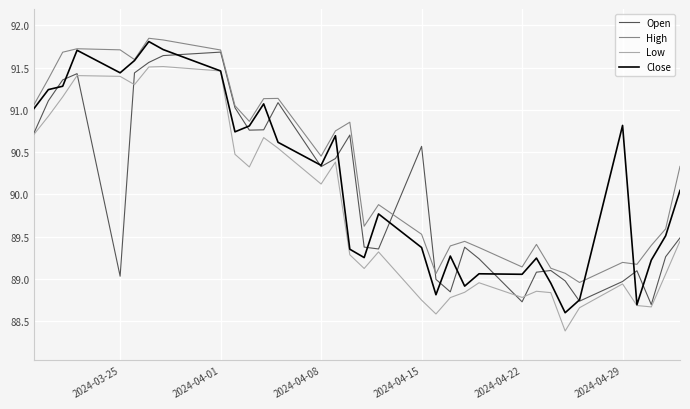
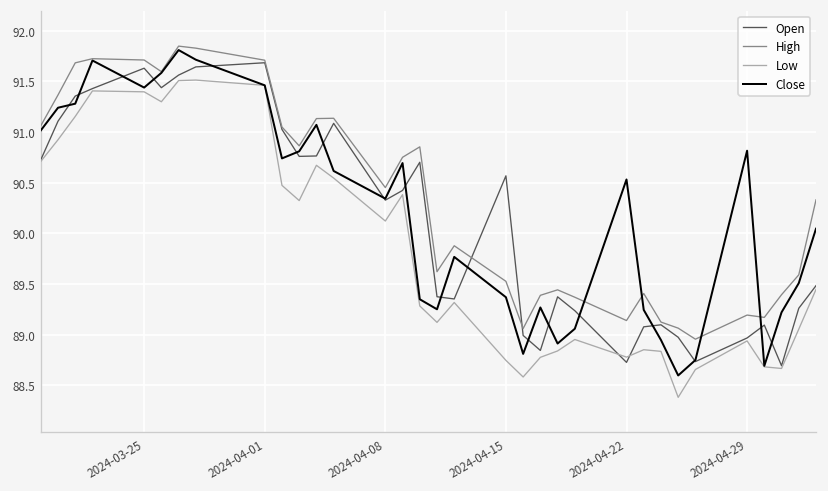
  {
    "Open": {
-     "2024-03-25": 89.0,
+     "2024-03-25": 91.6,
      "2024-04-15": 90.6,
      "2024-04-22": 88.7
    },
    "Close": {
      "2024-03-25": 91.4,
      "2024-04-15": 89.4,
-     "2024-04-22": 89.1,
+     "2024-04-22": 90.5,
      "2024-04-29": 90.8
    }
  }
